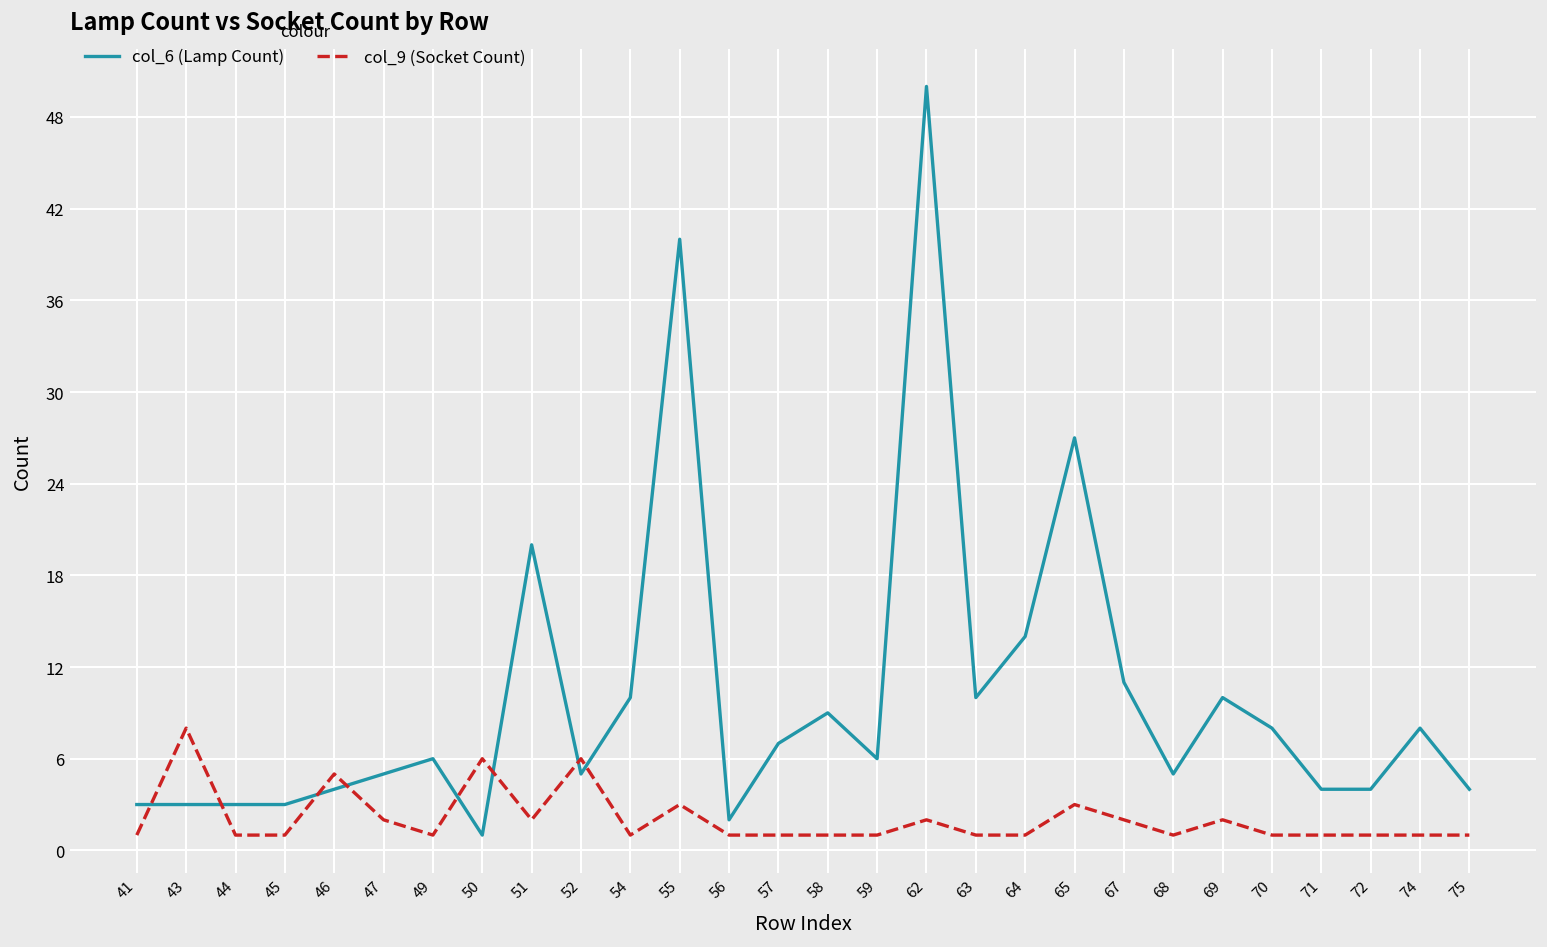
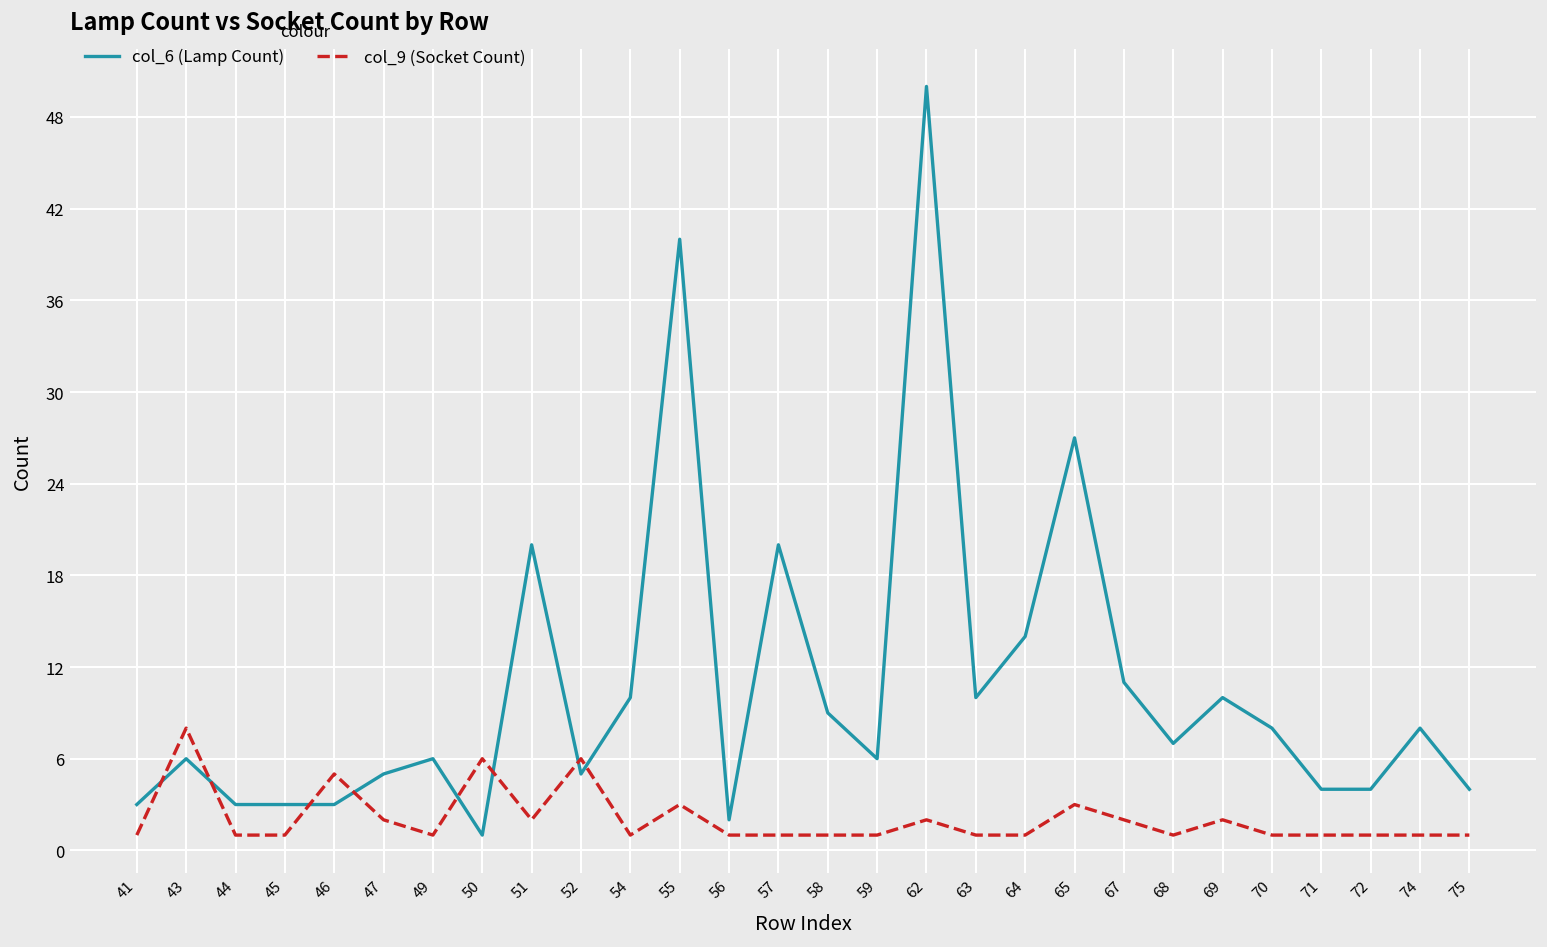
  {
    "col_6 (Lamp Count)": {
      "41": 3,
-     "43": 3,
+     "43": 6,
      "44": 3,
      "45": 3,
-     "46": 4,
+     "46": 3,
      "47": 5,
      "49": 6,
      "50": 1,
      "51": 20,
      "52": 5,
      "54": 10,
      "55": 40,
      "56": 2,
-     "57": 7,
+     "57": 20,
      "58": 9,
      "59": 6,
      "62": 50,
      "63": 10,
      "64": 14,
      "65": 27,
      "67": 11,
-     "68": 5,
+     "68": 7,
      "69": 10,
      "70": 8,
      "71": 4,
      "72": 4,
      "74": 8,
      "75": 4
    },
    "col_9 (Socket Count)": {
      "41": 1,
      "43": 8,
      "44": 1,
      "45": 1,
      "46": 5,
      "47": 2,
      "49": 1,
      "50": 6,
      "51": 2,
      "52": 6,
      "54": 1,
      "55": 3,
      "56": 1,
      "57": 1,
      "58": 1,
      "59": 1,
      "62": 2,
      "63": 1,
      "64": 1,
      "65": 3,
      "67": 2,
      "68": 1,
      "69": 2,
      "70": 1,
      "71": 1,
      "72": 1,
      "74": 1,
      "75": 1
    }
  }
